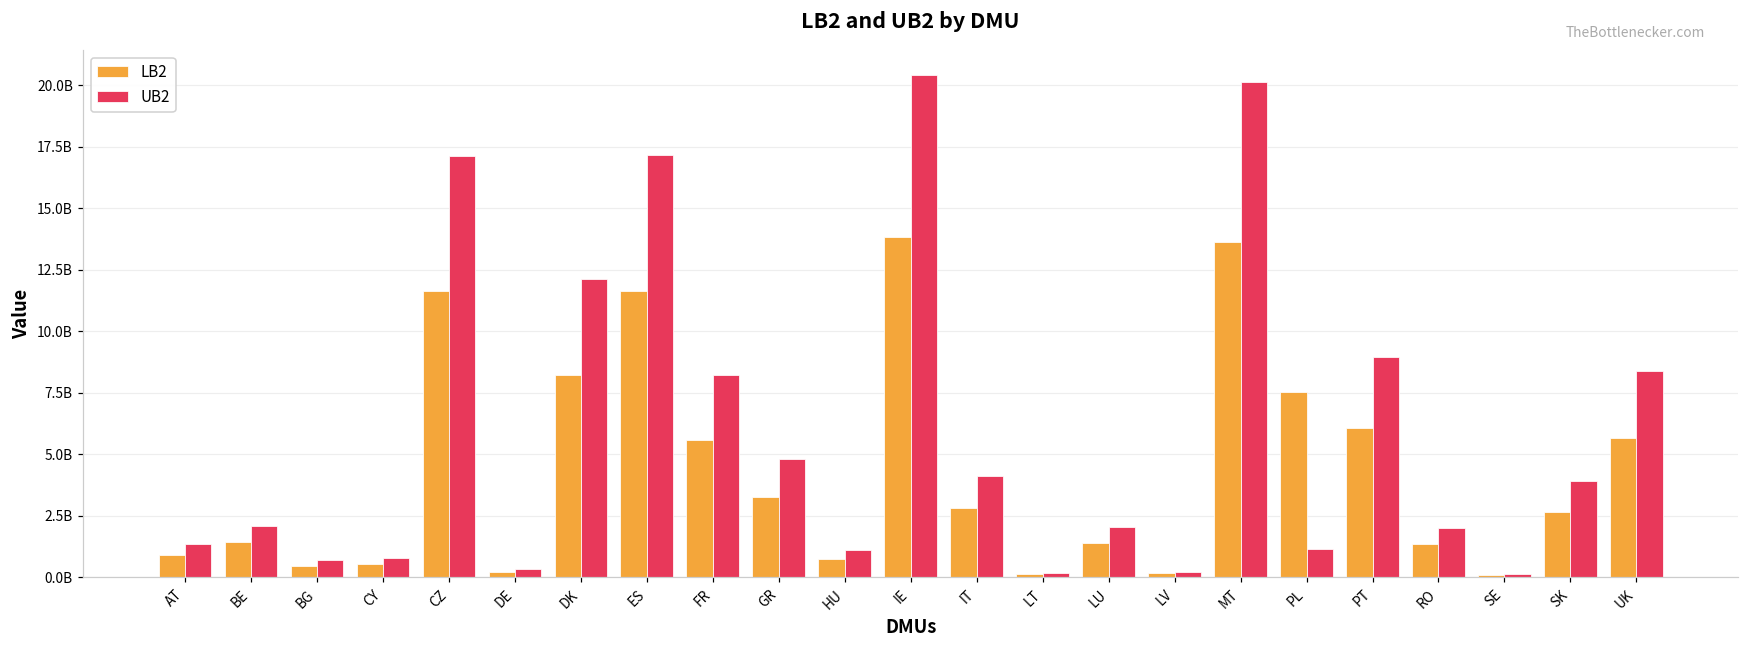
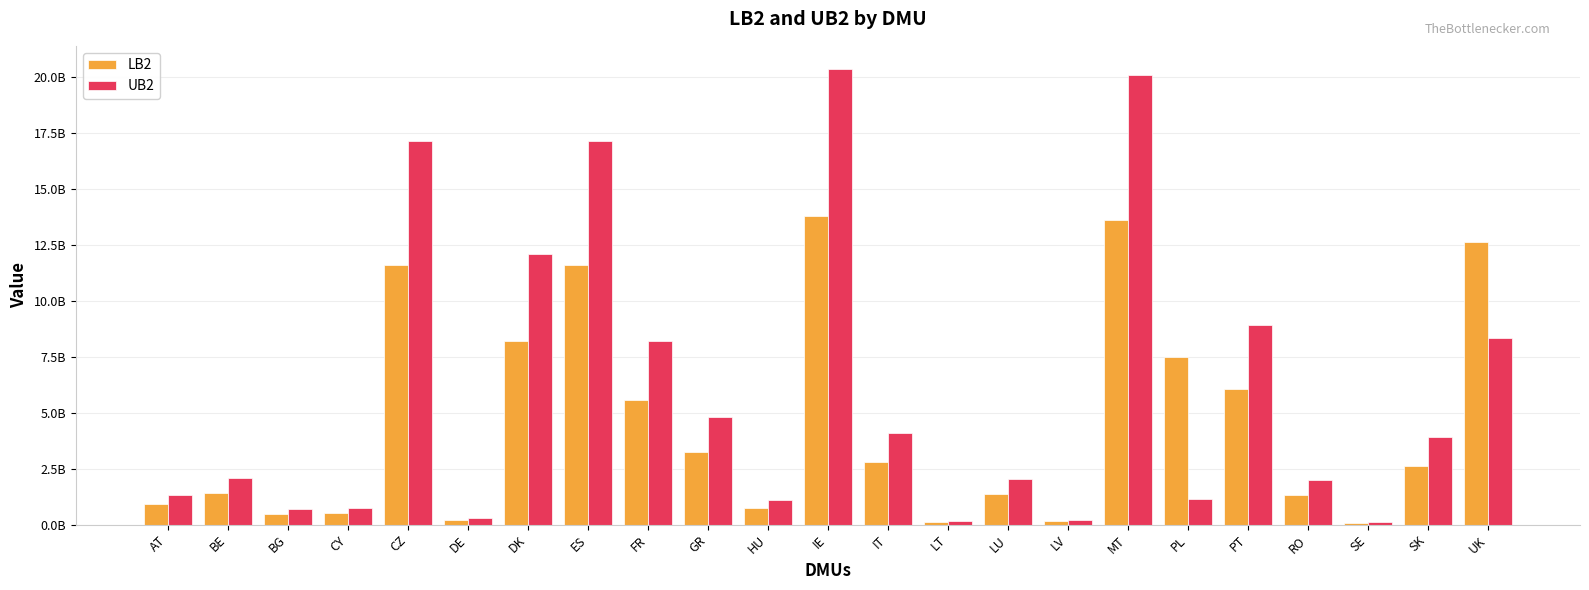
  {
    "LB2": {
      "AT": 900000000,
      "BE": 1400000000,
      "BG": 500000000,
      "CY": 500000000,
      "CZ": 11600000000,
      "DE": 200000000,
      "DK": 8200000000,
      "ES": 11600000000,
      "FR": 5600000000,
      "GR": 3300000000,
      "HU": 800000000,
      "IE": 13800000000,
      "IT": 2800000000,
      "LU": 1400000000,
      "LV": 100000000,
      "MT": 13600000000,
      "PL": 7500000000,
      "PT": 6100000000,
      "RO": 1300000000,
      "SK": 2600000000,
-     "UK": 5700000000
+     "UK": 12600000000
    },
    "UB2": {
      "AT": 1300000000,
      "BE": 2100000000,
      "BG": 700000000,
      "CY": 800000000,
      "CZ": 17100000000,
      "DE": 300000000,
      "DK": 12100000000,
      "ES": 17200000000,
      "FR": 8200000000,
      "GR": 4800000000,
      "HU": 1100000000,
      "IE": 20400000000,
      "IT": 4100000000,
      "LT": 200000000,
      "LU": 2000000000,
      "LV": 200000000,
      "MT": 20100000000,
      "PL": 1100000000,
      "PT": 8900000000,
      "RO": 2000000000,
      "SE": 100000000,
      "SK": 3900000000,
      "UK": 8400000000
    }
  }
